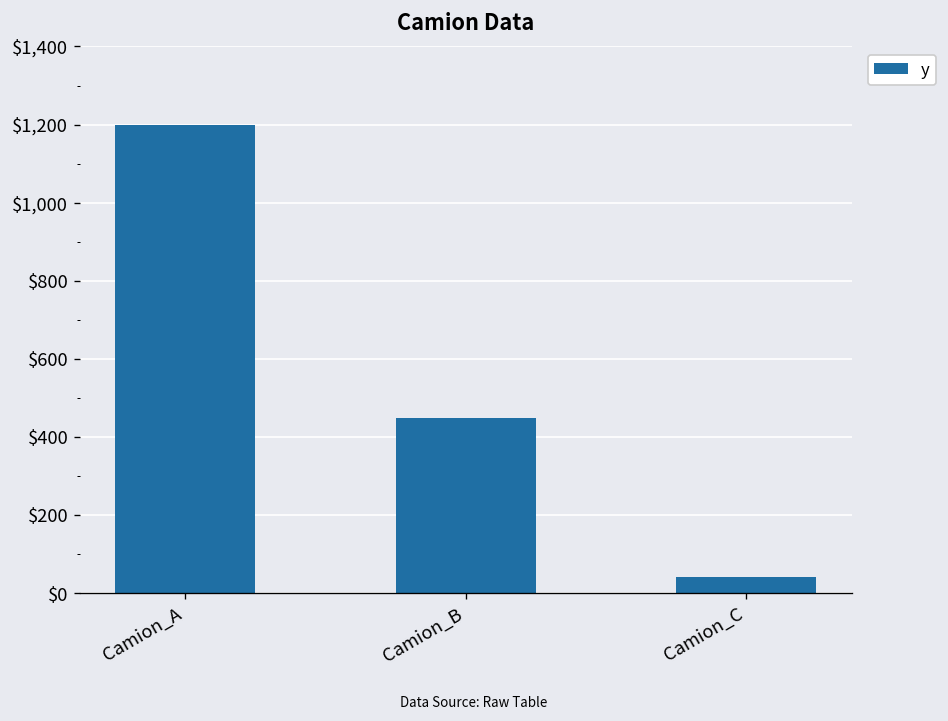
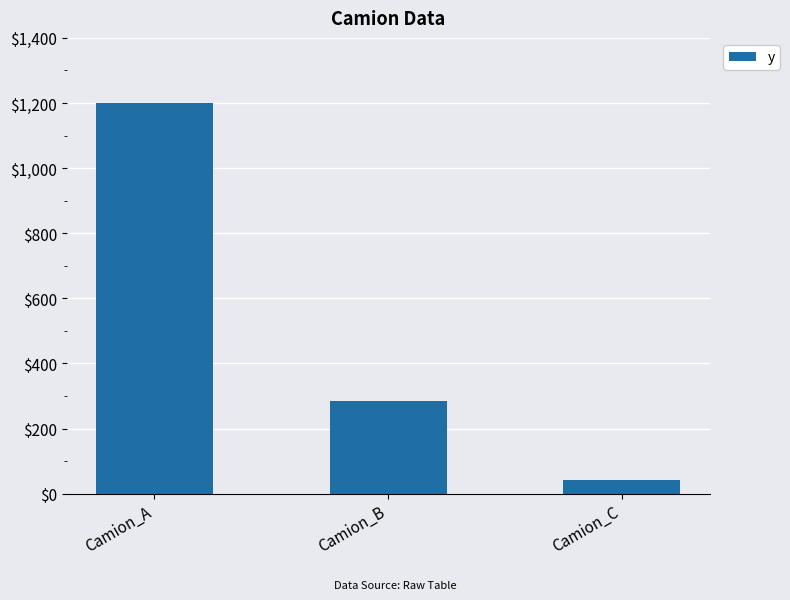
  {
    "Camion_A": "$1,200",
-   "Camion_B": "$450",
+   "Camion_B": "$280",
    "Camion_C": "$40"
  }
